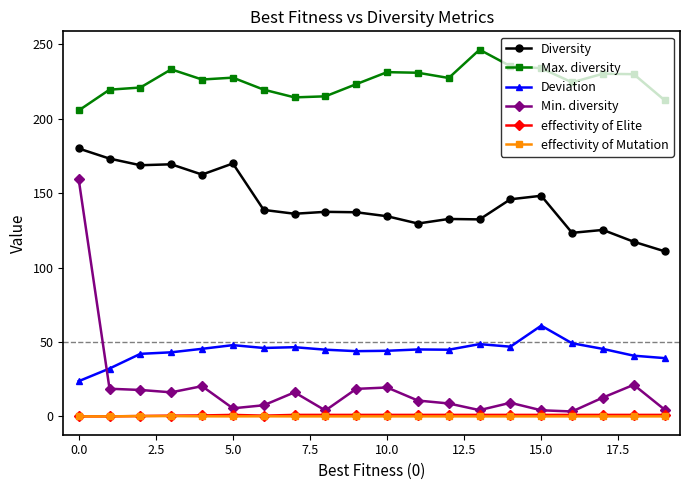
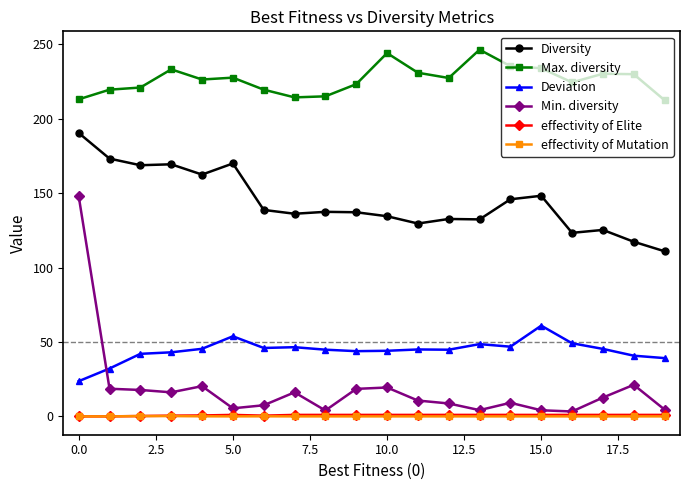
  {
    "Diversity": {
-     "0.0": 180,
+     "0.0": 190,
      "5.0": 170,
      "10.0": 134,
      "15.0": 148
    },
    "Max. diversity": {
-     "0.0": 206,
+     "0.0": 213,
      "5.0": 228,
-     "10.0": 231
+     "10.0": 244
    },
    "Deviation": {
      "0.0": 24,
-     "5.0": 48,
+     "5.0": 54,
      "10.0": 44,
      "15.0": 61
    },
    "Min. diversity": {
-     "0.0": 159,
+     "0.0": 148,
      "5.0": 5,
      "10.0": 19,
      "15.0": 4
    }
  }
